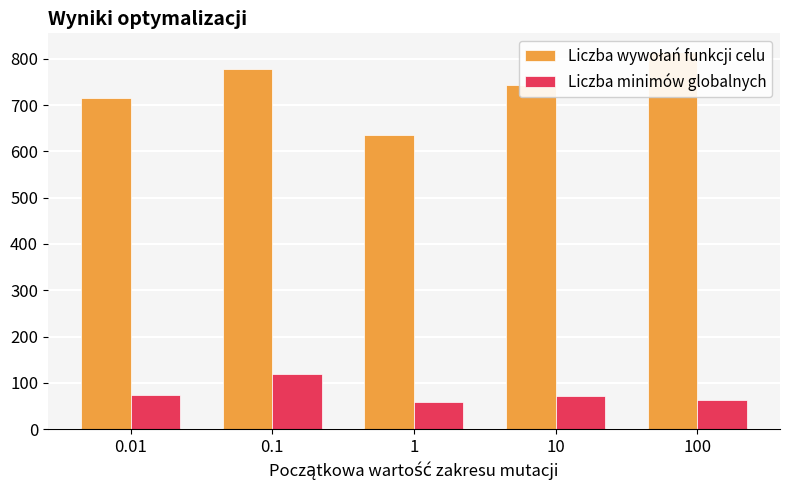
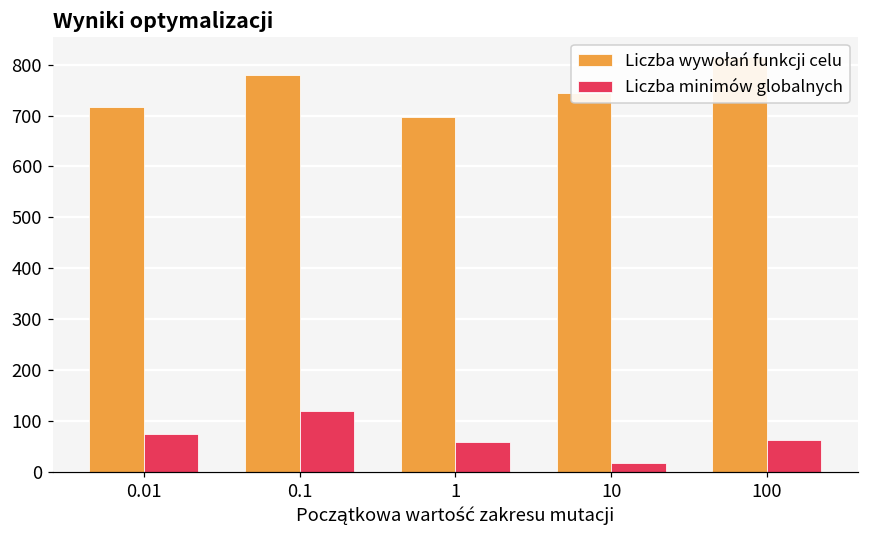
  {
    "Liczba wywołań funkcji celu": {
      "0.01": 720,
      "0.1": 780,
-     "1": 640
+     "1": 700
    },
    "Liczba minimów globalnych": {
      "0.01": 70,
      "0.1": 120,
      "1": 60,
-     "10": 70,
+     "10": 20,
      "100": 60
    }
  }
